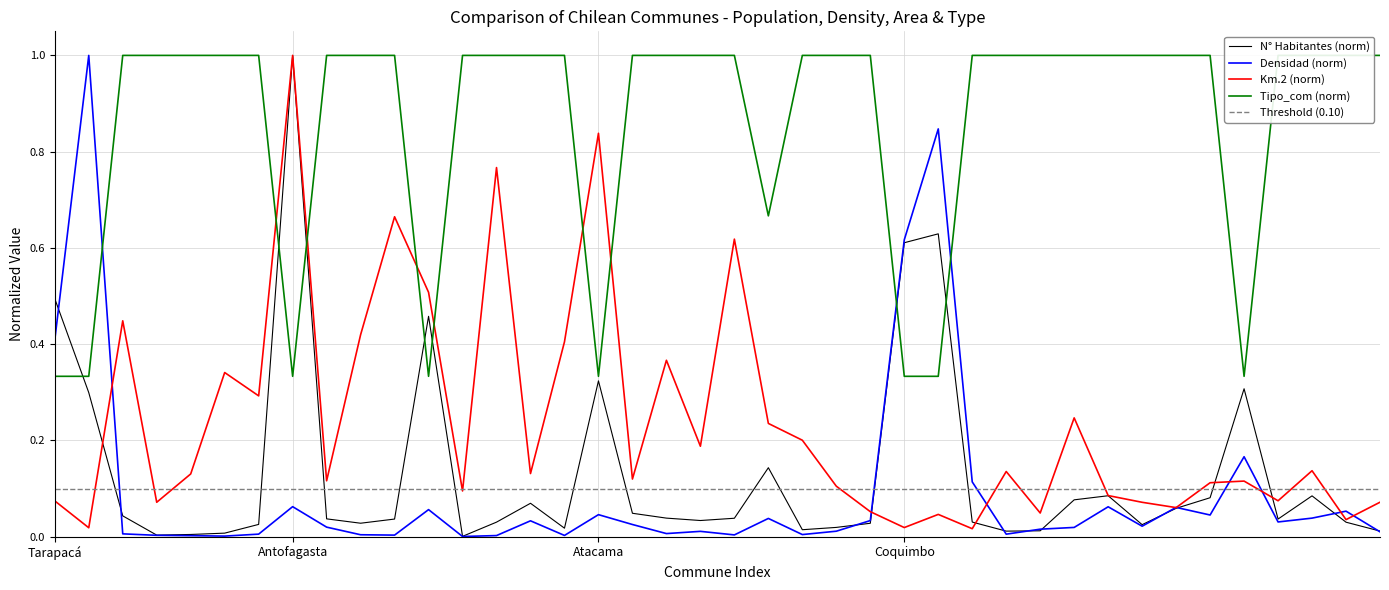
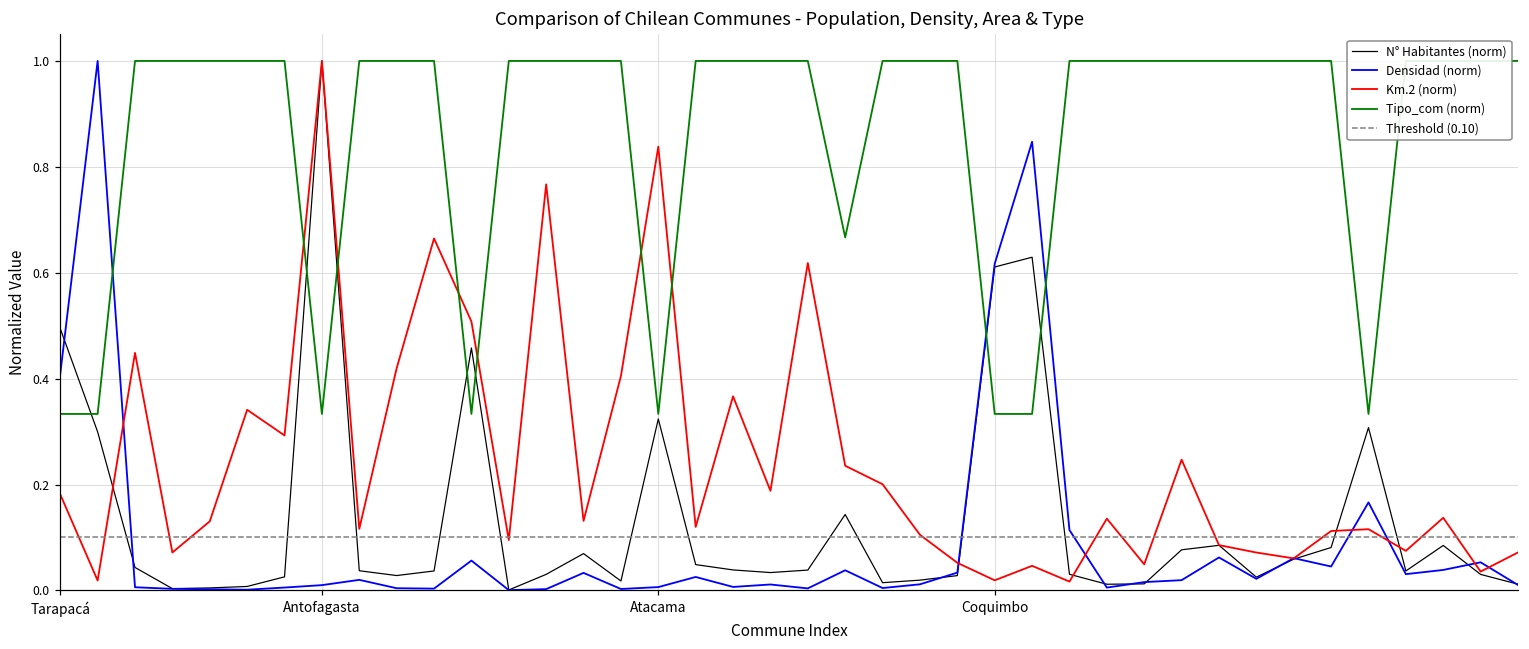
  {
    "N° Habitantes (norm)": {
      "Tarapacá": 0.49,
      "Atacama": 0.32,
      "Coquimbo": 0.61
    },
    "Densidad (norm)": {
      "Tarapacá": 0.41,
-     "Antofagasta": 0.06,
-     "Atacama": 0.05,
+     "Antofagasta": 0.01,
+     "Atacama": 0.01,
      "Coquimbo": 0.62
    },
    "Km.2 (norm)": {
-     "Tarapacá": 0.07,
+     "Tarapacá": 0.18,
      "Atacama": 0.84,
      "Coquimbo": 0.02
    },
    "Tipo_com (norm)": {
      "Tarapacá": 0.33,
      "Antofagasta": 0.33,
      "Atacama": 0.33,
      "Coquimbo": 0.33
    }
  }
